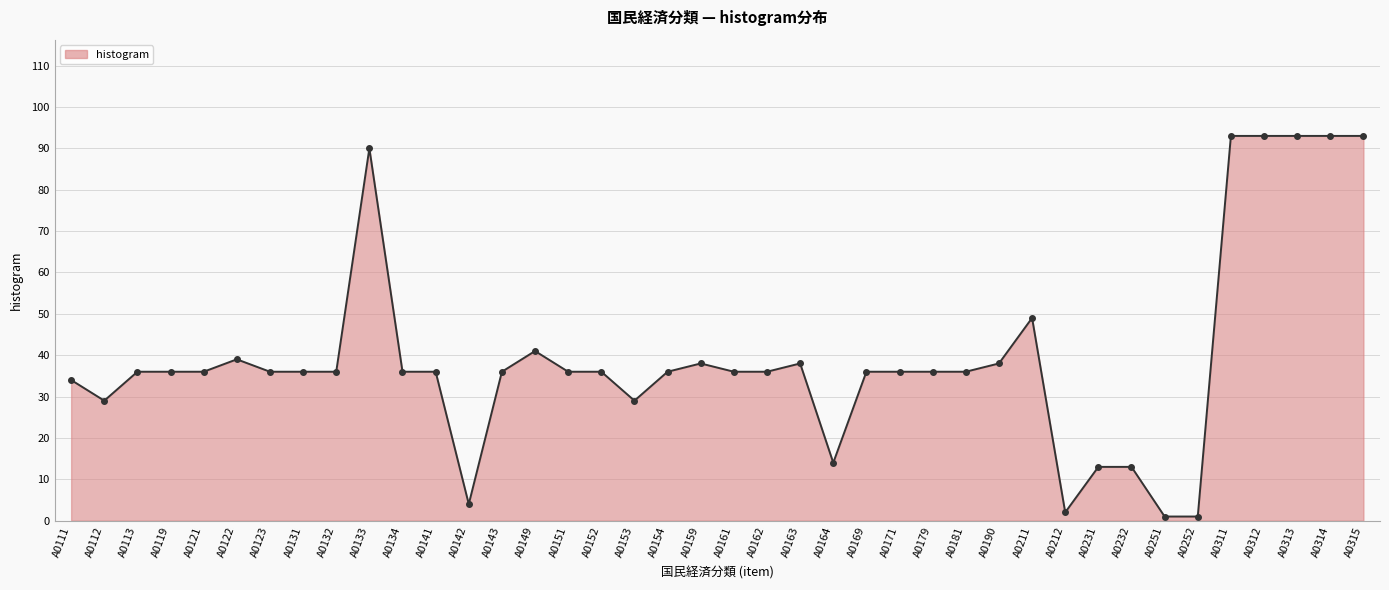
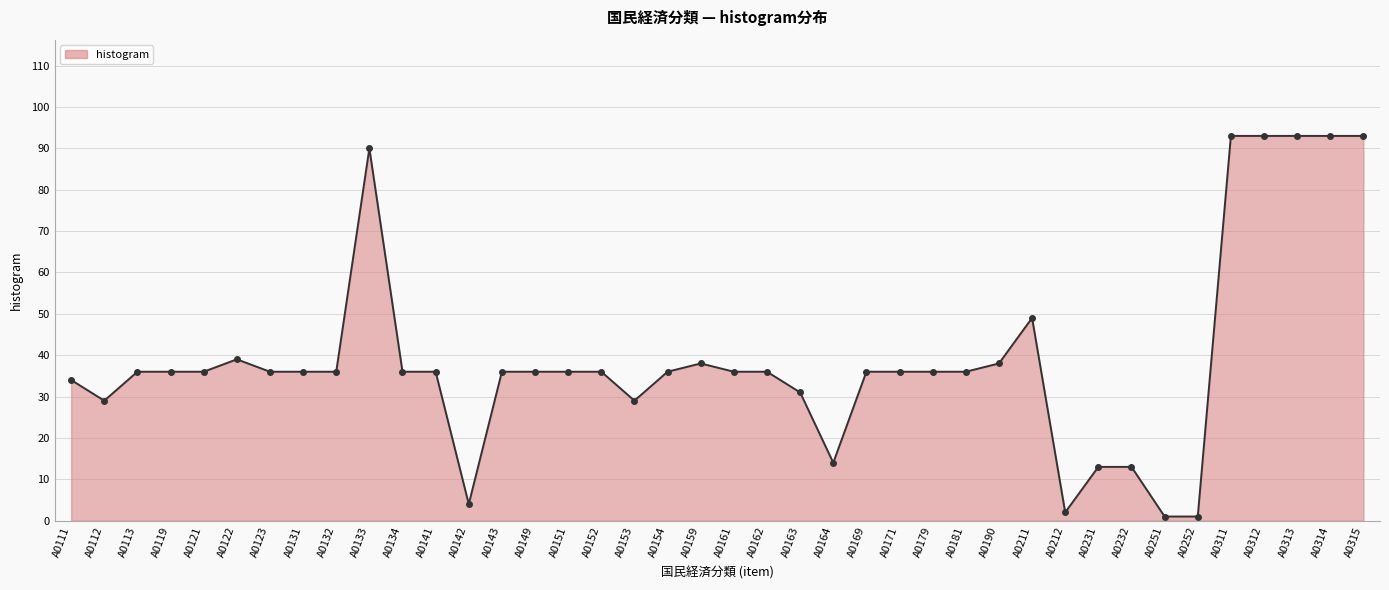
  {
    "A0111": 34,
    "A0112": 29,
    "A0113": 36,
    "A0119": 36,
    "A0121": 36,
    "A0122": 39,
    "A0123": 36,
    "A0131": 36,
    "A0132": 36,
    "A0133": 90,
    "A0134": 36,
    "A0141": 36,
    "A0142": 4,
    "A0143": 36,
-   "A0149": 41,
+   "A0149": 36,
    "A0151": 36,
    "A0152": 36,
    "A0153": 29,
    "A0154": 36,
    "A0159": 38,
    "A0161": 36,
    "A0162": 36,
-   "A0163": 38,
+   "A0163": 31,
    "A0164": 14,
    "A0169": 36,
    "A0171": 36,
    "A0179": 36,
    "A0181": 36,
    "A0190": 38,
    "A0211": 49,
    "A0212": 2,
    "A0231": 13,
    "A0232": 13,
    "A0251": 1,
    "A0252": 1,
    "A0311": 93,
    "A0312": 93,
    "A0313": 93,
    "A0314": 93,
    "A0315": 93
  }
